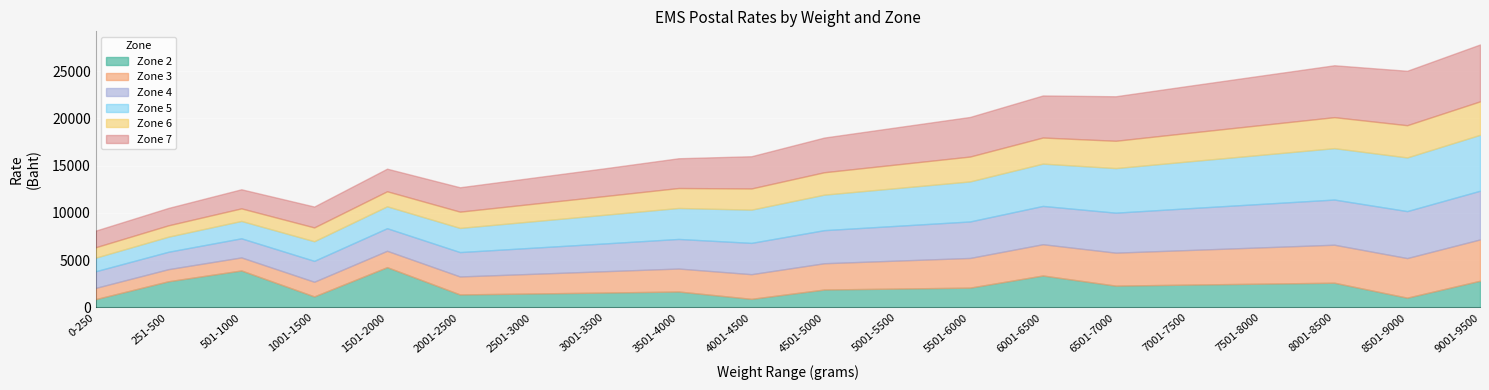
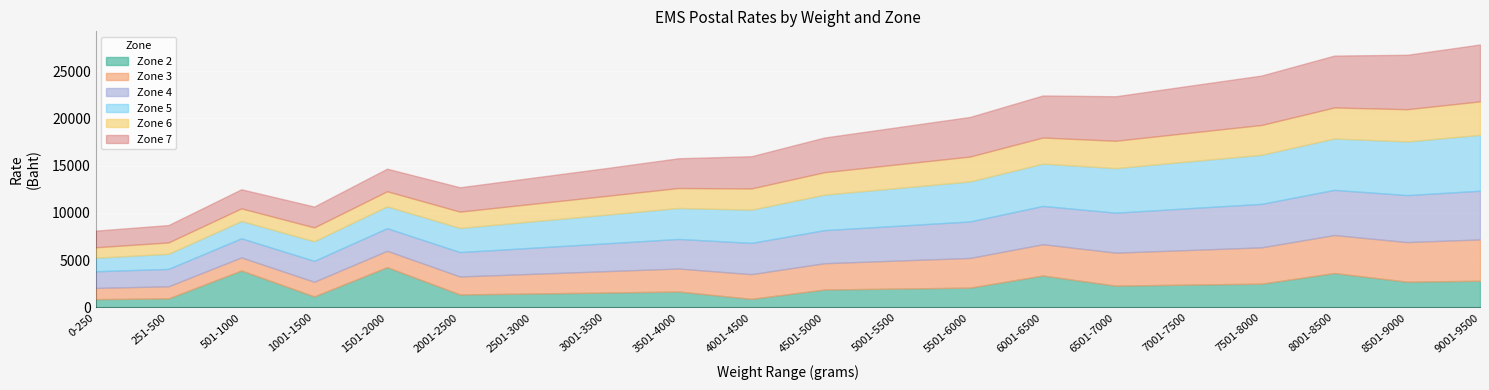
  {
    "Zone 2": {
      "0-250": 1000,
-     "251-500": 3000,
+     "251-500": 1000,
      "501-1000": 4000,
      "1001-1500": 1000,
      "1501-2000": 4000,
      "2001-2500": 1000,
      "2501-3000": 1000,
      "3001-3500": 2000,
      "3501-4000": 2000,
      "4001-4500": 1000,
      "4501-5000": 2000,
      "5001-5500": 2000,
      "5501-6000": 2000,
      "6001-6500": 3000,
      "6501-7000": 2000,
      "7001-7500": 2000,
      "7501-8000": 3000,
-     "8001-8500": 3000,
-     "8501-9000": 1000,
+     "8001-8500": 4000,
+     "8501-9000": 3000,
      "9001-9500": 3000
    }
  }
